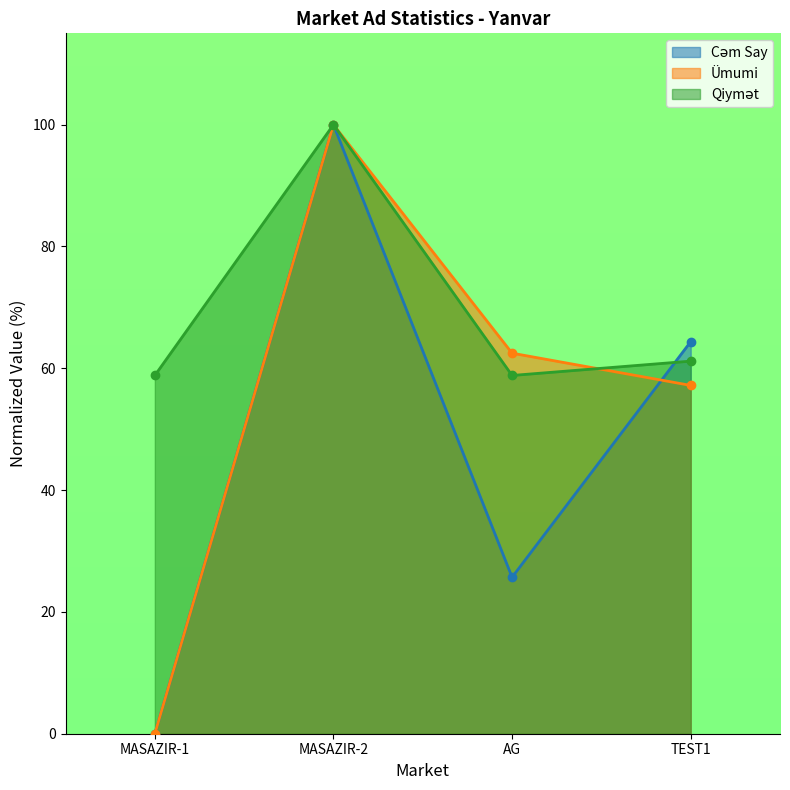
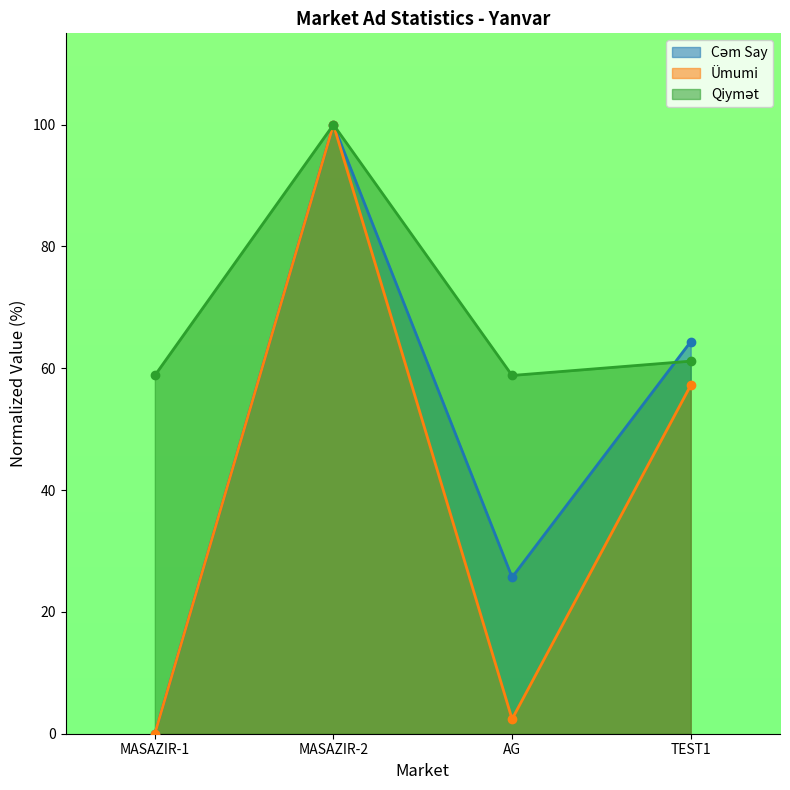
  {
    "Cəm Say": {
      "AG": 26,
      "TEST1": 64
    },
    "Ümumi": {
-     "AG": 62,
+     "AG": 2,
      "TEST1": 57
    },
    "Qiymət": {
      "MASAZIR-1": 59,
      "AG": 59,
      "TEST1": 61
    }
  }
